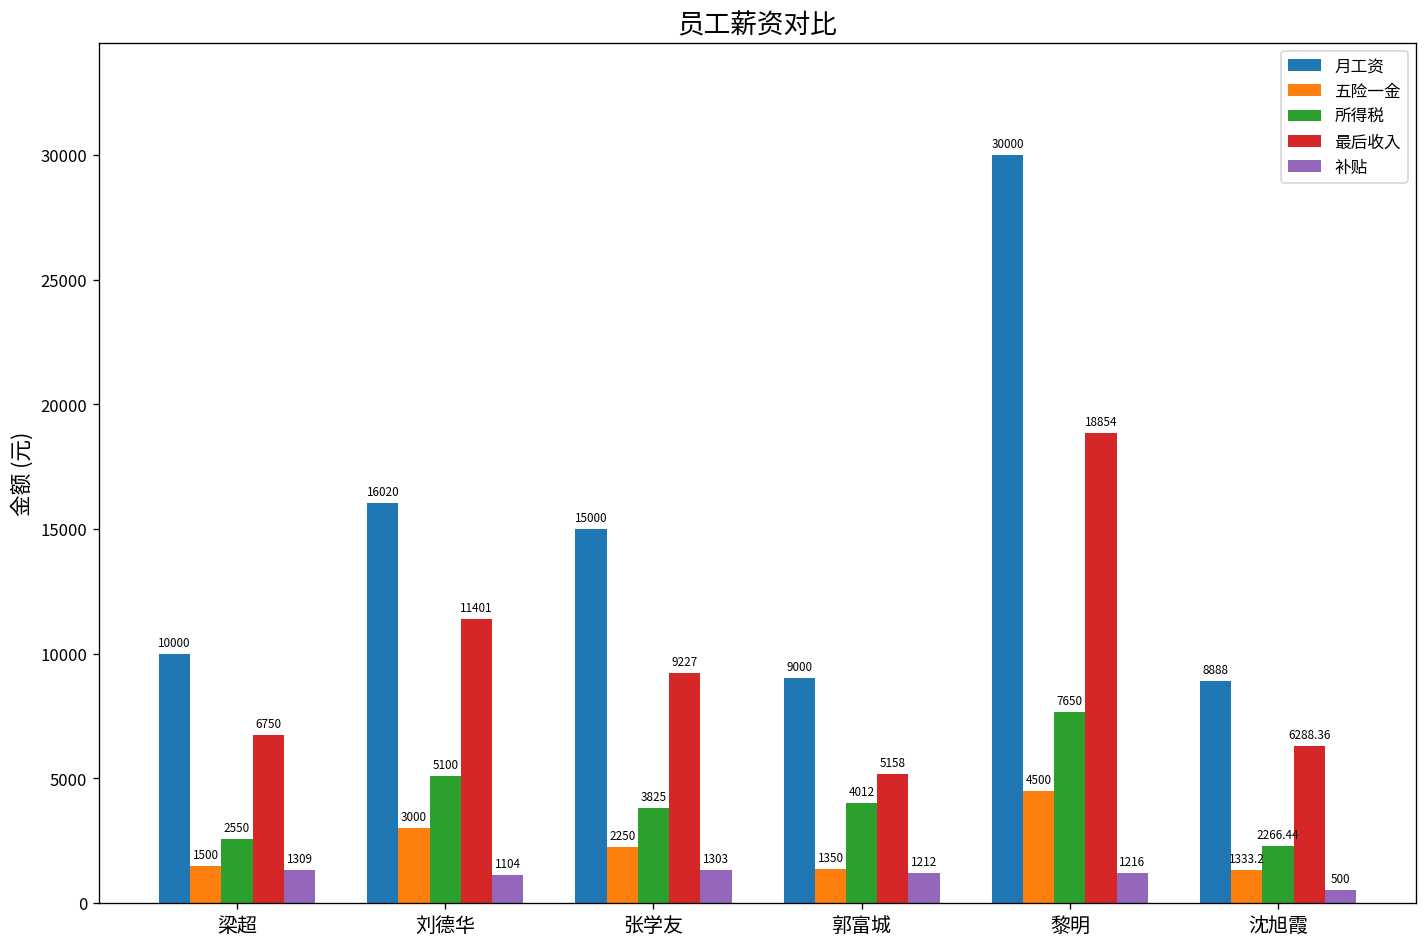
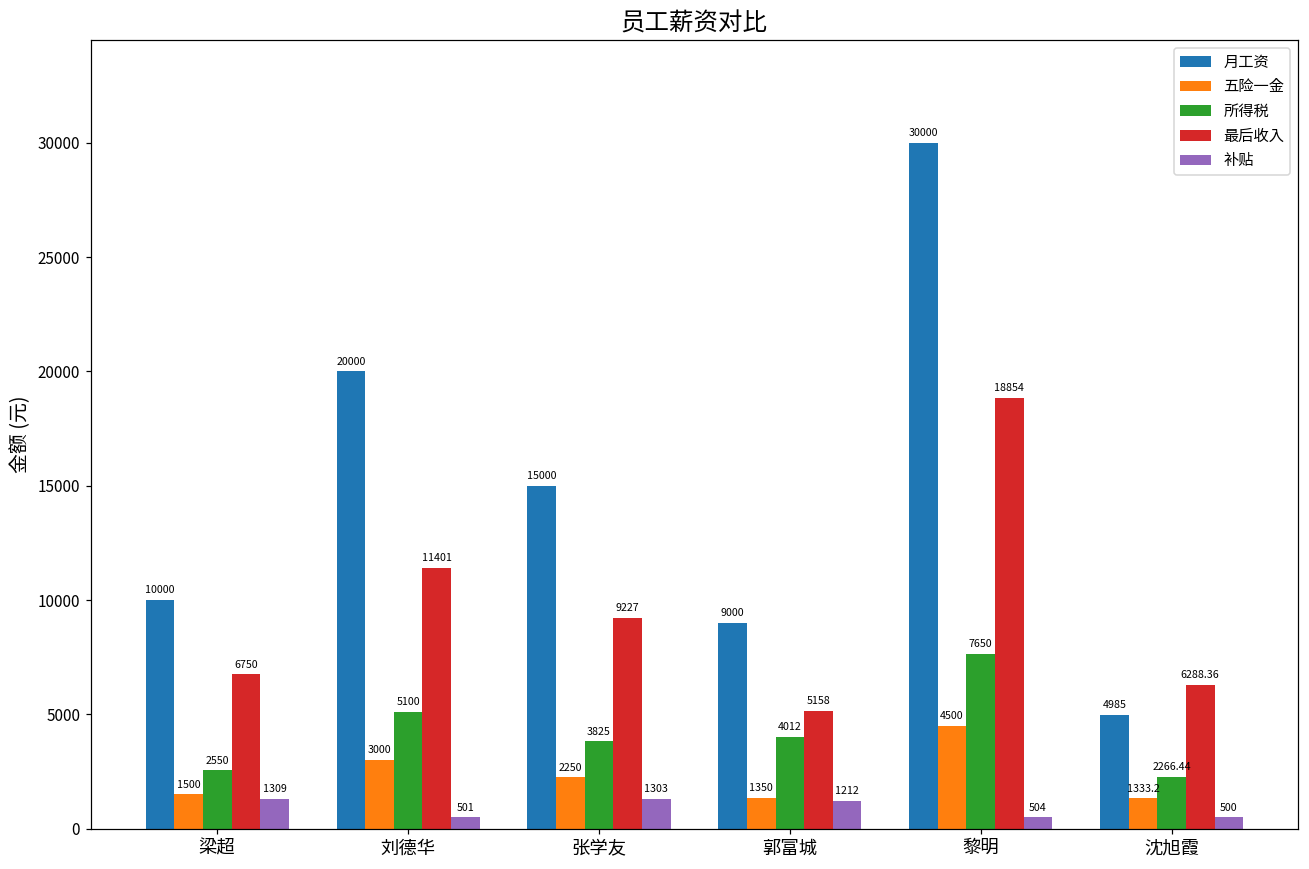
  {
    "月工资": {
      "梁超": 10000,
-     "刘德华": 16020,
+     "刘德华": 20000,
      "张学友": 15000,
      "郭富城": 9000,
      "黎明": 30000,
-     "沈旭霞": 8888
+     "沈旭霞": 4985
    },
    "五险一金": {
      "梁超": 1500,
      "刘德华": 3000,
      "张学友": 2250,
      "郭富城": 1350,
      "黎明": 4500,
      "沈旭霞": 1333.2
    },
    "所得税": {
      "梁超": 2550,
      "刘德华": 5100,
      "张学友": 3825,
      "郭富城": 4012,
      "黎明": 7650,
      "沈旭霞": 2266.44
    },
    "最后收入": {
      "梁超": 6750,
      "刘德华": 11401,
      "张学友": 9227,
      "郭富城": 5158,
      "黎明": 18854,
      "沈旭霞": 6288.36
    },
    "补贴": {
      "梁超": 1309,
-     "刘德华": 1104,
+     "刘德华": 501,
      "张学友": 1303,
      "郭富城": 1212,
-     "黎明": 1216,
+     "黎明": 504,
      "沈旭霞": 500
    }
  }
